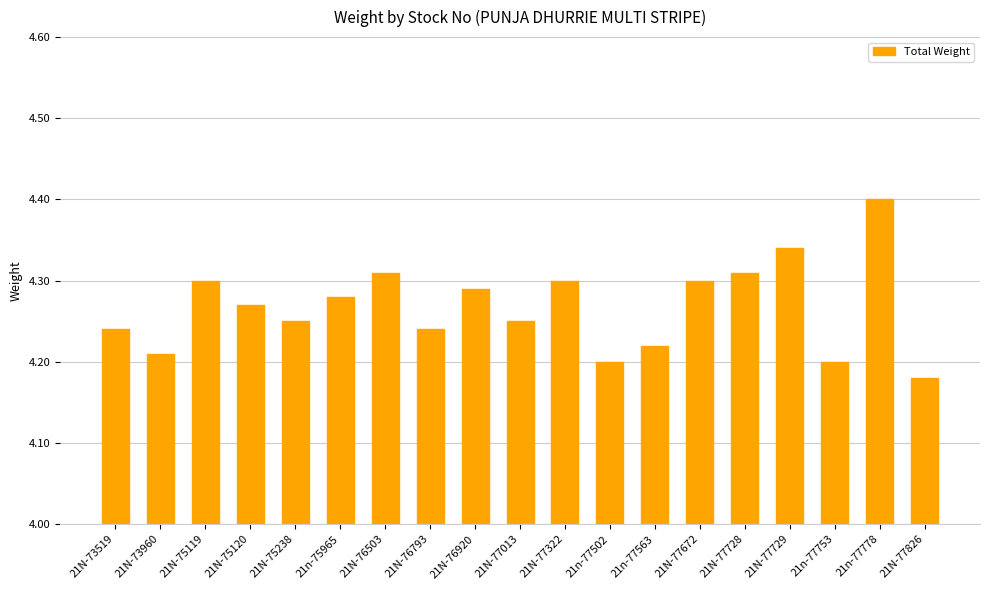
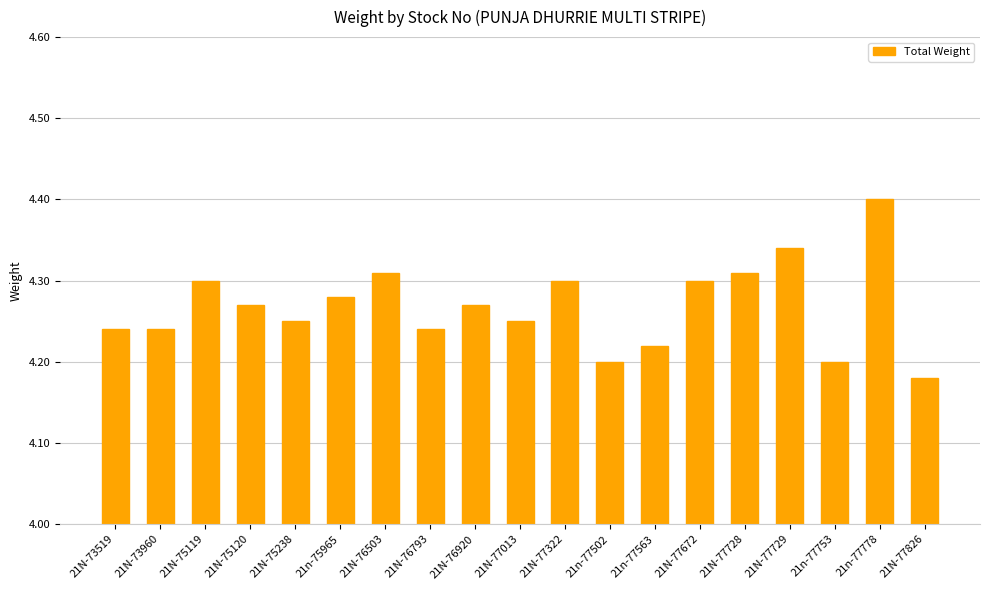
  {
    "21N-73519": 4.24,
-   "21N-73960": 4.21,
+   "21N-73960": 4.24,
    "21N-75119": 4.30,
    "21N-75120": 4.27,
    "21N-75238": 4.25,
    "21n-75965": 4.28,
    "21N-76503": 4.31,
    "21N-76793": 4.24,
-   "21N-76920": 4.29,
+   "21N-76920": 4.27,
    "21N-77013": 4.25,
    "21N-77322": 4.30,
    "21n-77502": 4.20,
    "21n-77563": 4.22,
    "21N-77672": 4.30,
    "21N-77728": 4.31,
    "21N-77729": 4.34,
    "21n-77753": 4.20,
    "21n-77778": 4.40,
    "21N-77826": 4.18
  }
